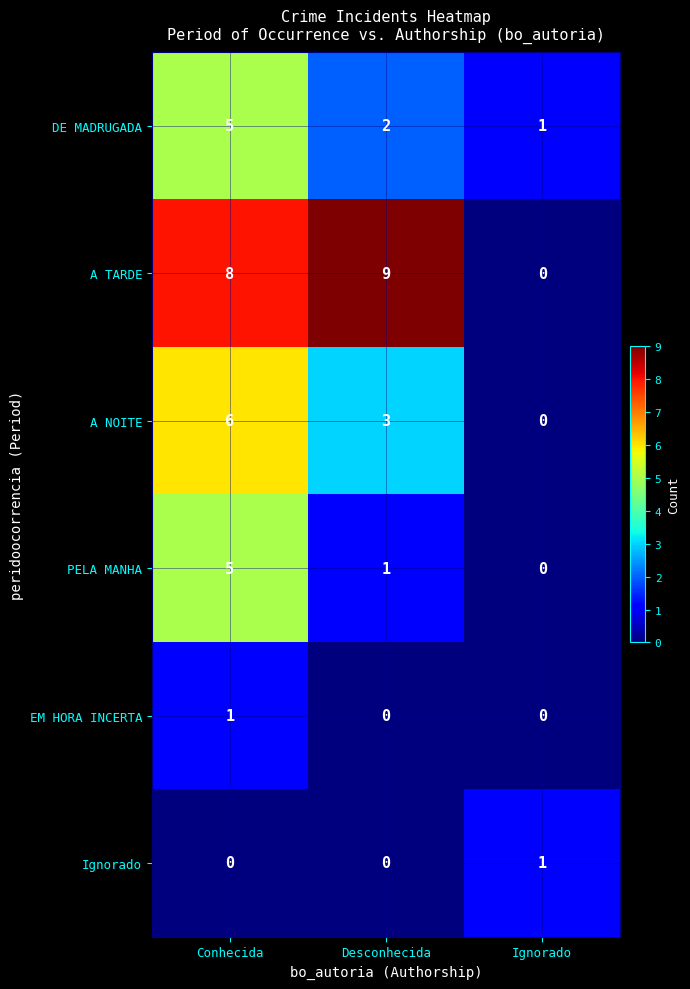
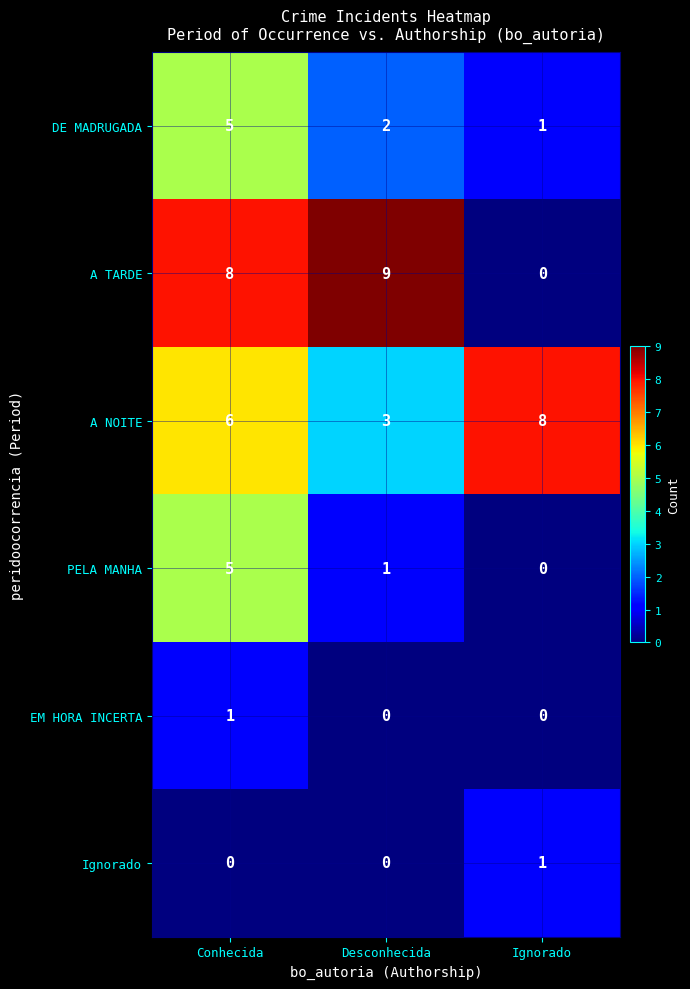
  {
    "DE MADRUGADA": {
      "Conhecida": 5,
      "Desconhecida": 2,
      "Ignorado": 1
    },
    "A TARDE": {
      "Conhecida": 8,
      "Desconhecida": 9,
      "Ignorado": 0
    },
    "A NOITE": {
      "Conhecida": 6,
      "Desconhecida": 3,
-     "Ignorado": 0
+     "Ignorado": 8
    },
    "PELA MANHA": {
      "Conhecida": 5,
      "Desconhecida": 1,
      "Ignorado": 0
    },
    "EM HORA INCERTA": {
      "Conhecida": 1,
      "Desconhecida": 0,
      "Ignorado": 0
    },
    "Ignorado": {
      "Conhecida": 0,
      "Desconhecida": 0,
      "Ignorado": 1
    }
  }
